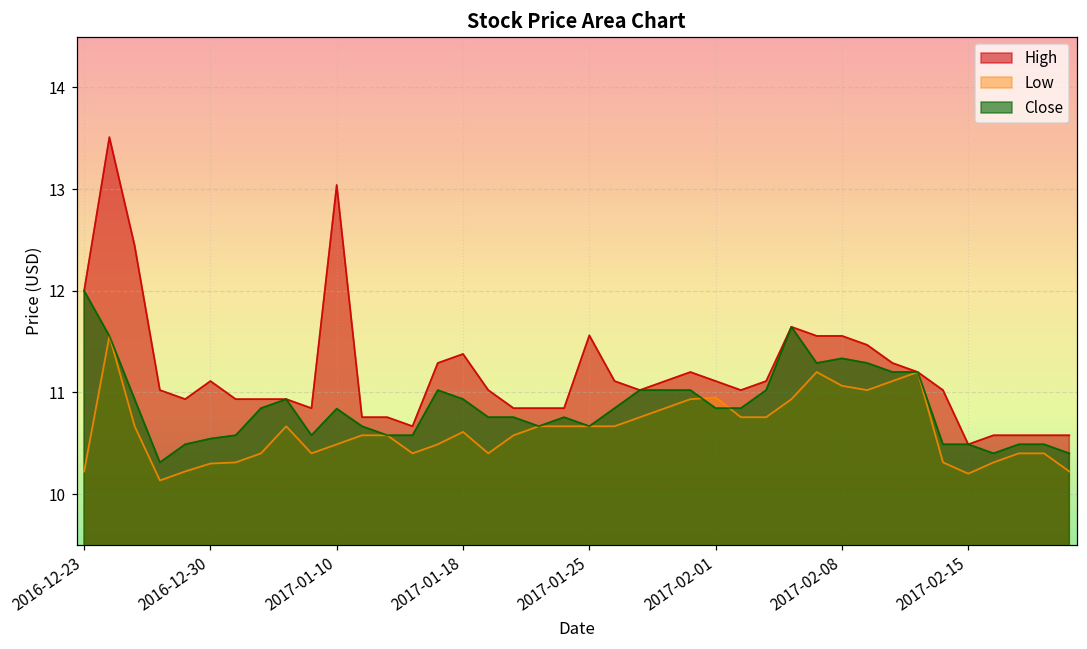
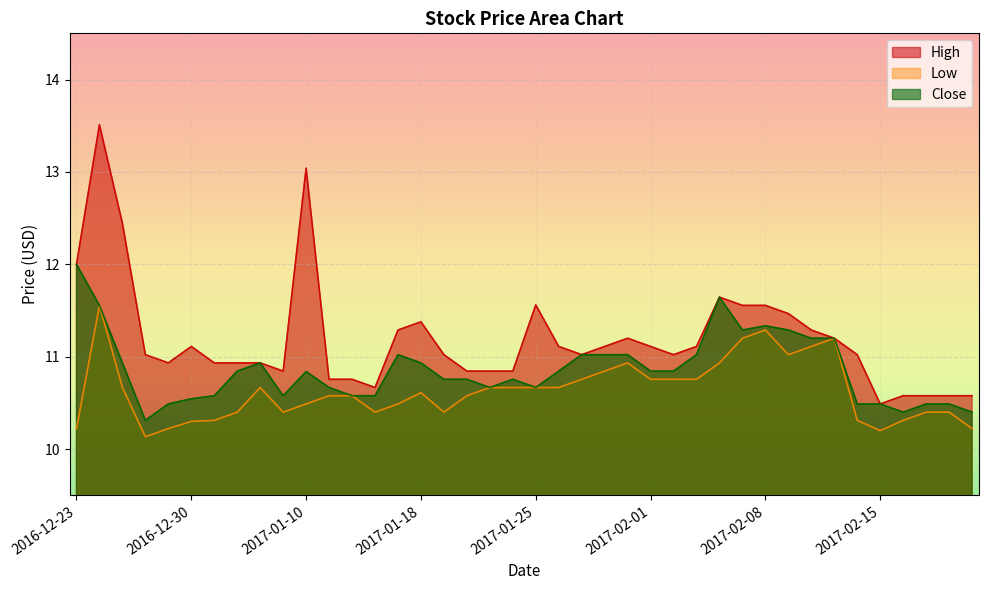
  {
    "High": {
      "2016-12-30": 11.1,
      "2017-01-10": 13.0,
      "2017-01-18": 11.4,
      "2017-01-25": 11.6,
      "2017-02-01": 11.1,
      "2017-02-08": 11.6
    },
    "Low": {
      "2016-12-23": 10.2,
      "2016-12-30": 10.3,
      "2017-01-10": 10.5,
      "2017-01-18": 10.6,
-     "2017-02-01": 11.0,
-     "2017-02-08": 11.1,
+     "2017-02-01": 10.8,
+     "2017-02-08": 11.3,
      "2017-02-15": 10.2
    },
    "Close": {
      "2016-12-30": 10.5,
      "2017-01-10": 10.8,
      "2017-01-18": 10.9,
      "2017-02-01": 10.8,
      "2017-02-08": 11.3
    }
  }
